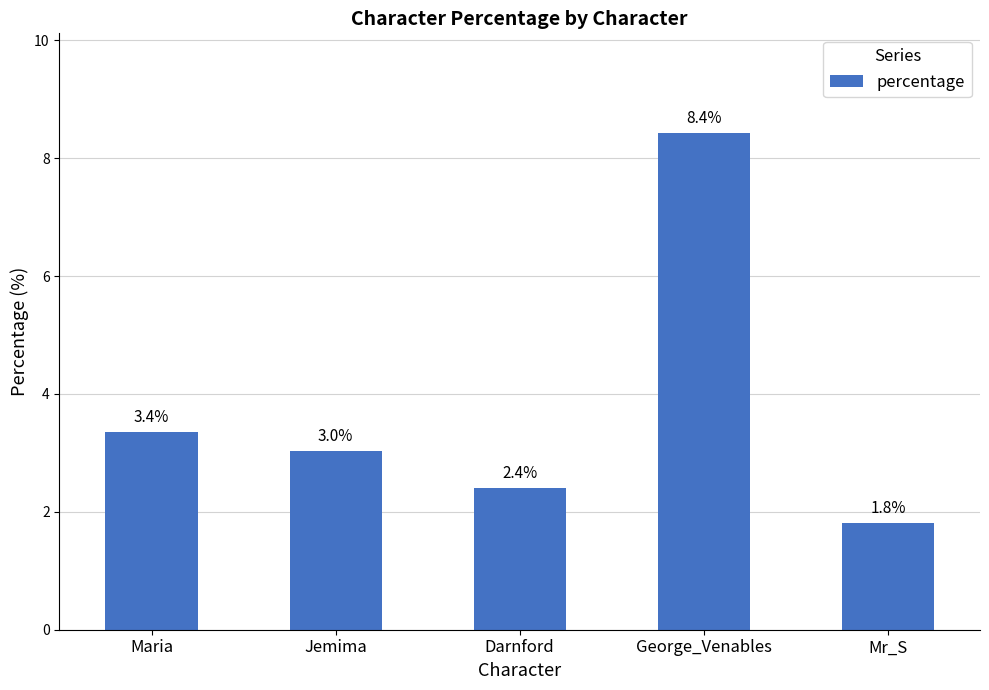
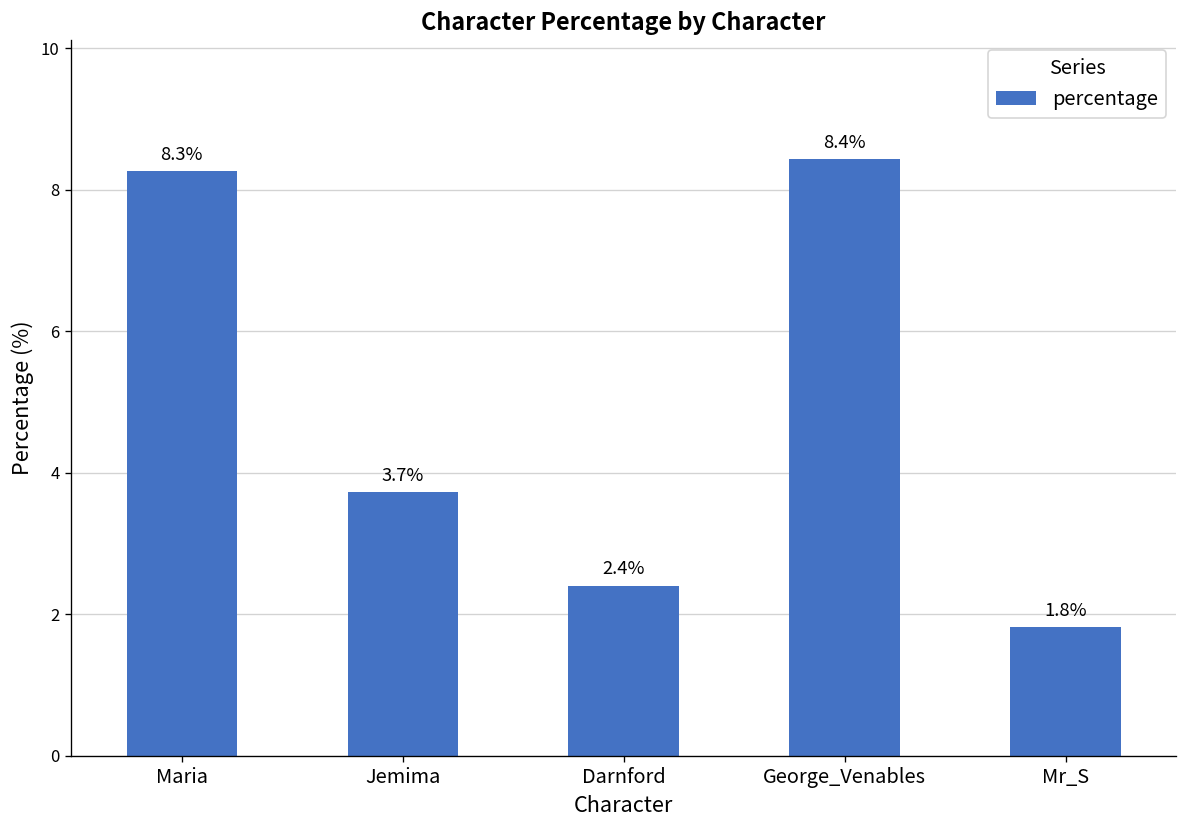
  {
-   "Maria": "3.4%",
-   "Jemima": "3.0%",
+   "Maria": "8.3%",
+   "Jemima": "3.7%",
    "Darnford": "2.4%",
    "George_Venables": "8.4%",
    "Mr_S": "1.8%"
  }
